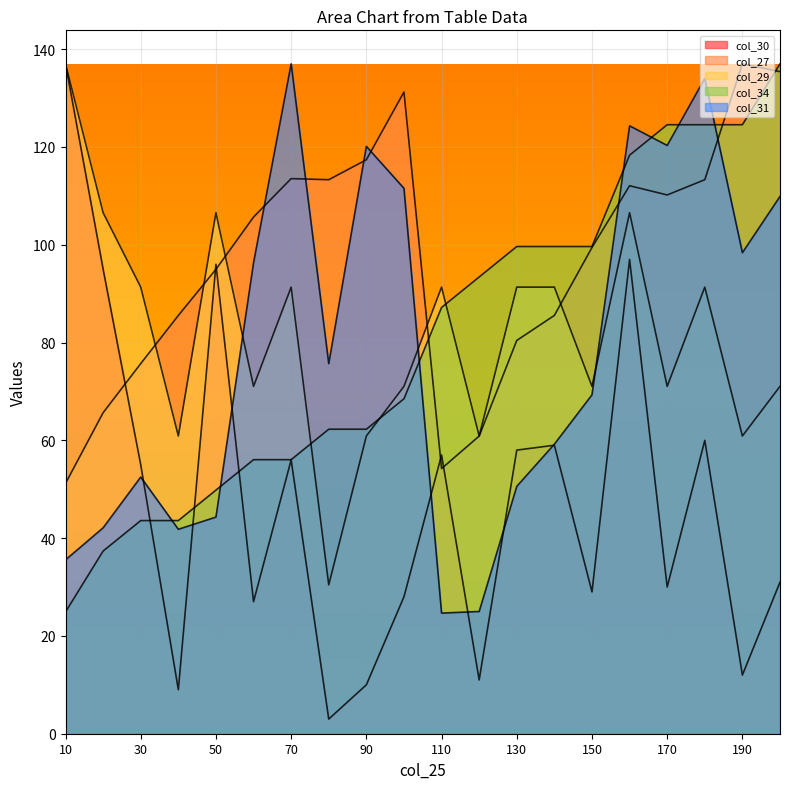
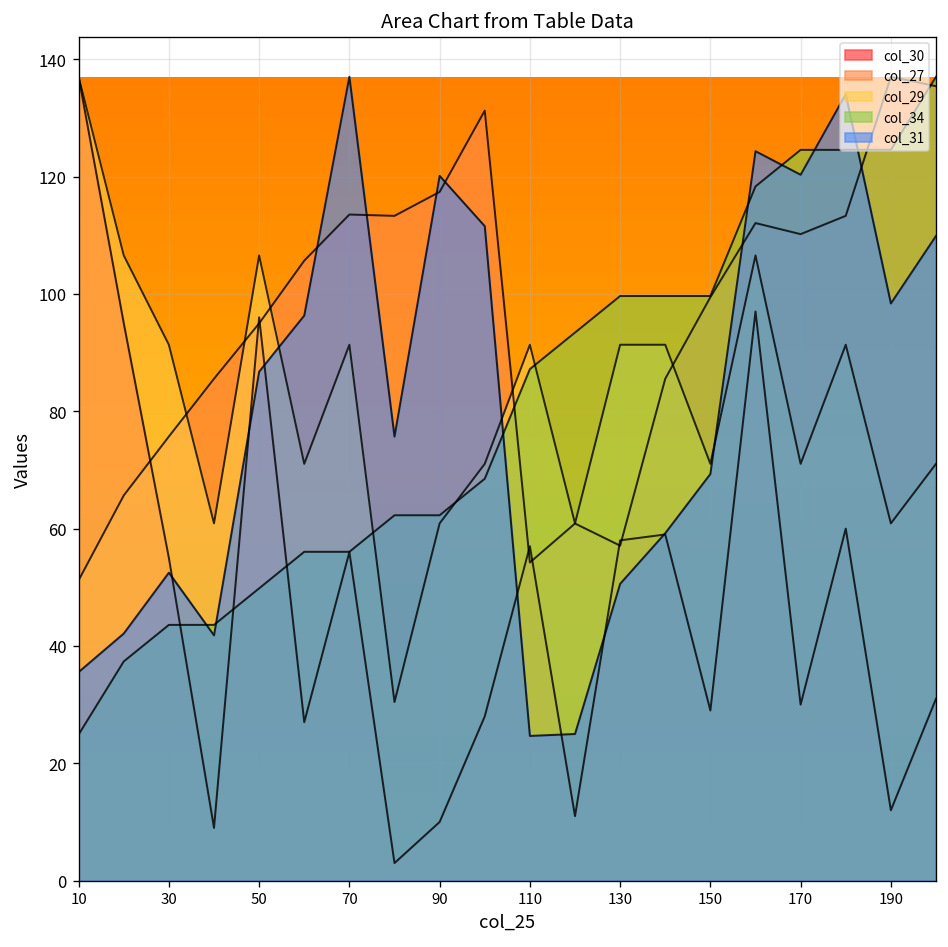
  {
    "col_30": {
      "30": 55,
      "50": 96,
      "90": 10,
      "110": 57,
      "130": 58,
      "150": 29,
      "170": 30,
      "190": 12
    },
    "col_27": {
      "10": 51,
      "30": 76,
      "50": 95,
      "70": 114,
      "90": 117,
      "110": 54,
-     "130": 80,
+     "130": 57,
      "170": 110
    },
    "col_29": {
      "30": 91,
      "50": 107,
      "70": 91,
      "90": 61,
      "110": 91,
      "130": 91,
      "150": 71,
      "170": 71,
      "190": 61
    },
    "col_34": {
      "10": 25,
      "30": 44,
      "50": 50,
      "90": 62,
      "110": 87,
      "130": 100,
      "170": 125,
      "190": 125
    },
    "col_31": {
      "10": 36,
      "30": 52,
-     "50": 44,
+     "50": 87,
      "70": 137,
      "90": 120,
      "110": 25,
      "130": 51,
      "150": 69,
      "170": 120,
      "190": 98
    }
  }
